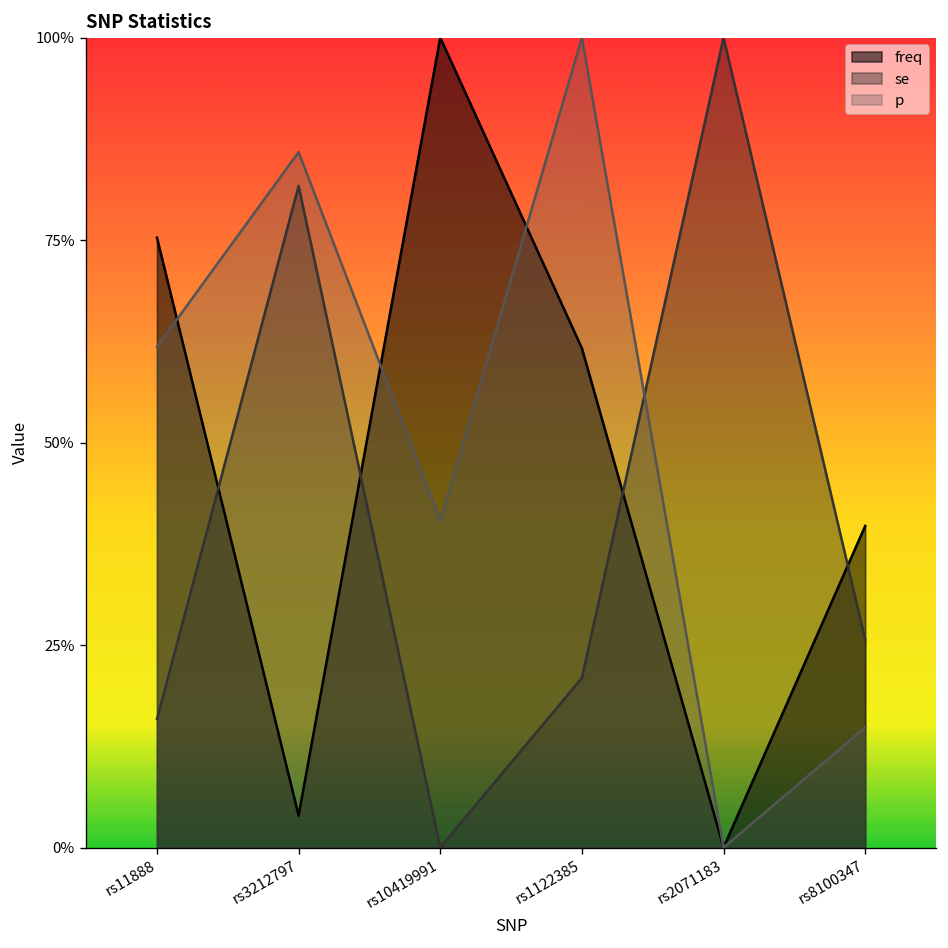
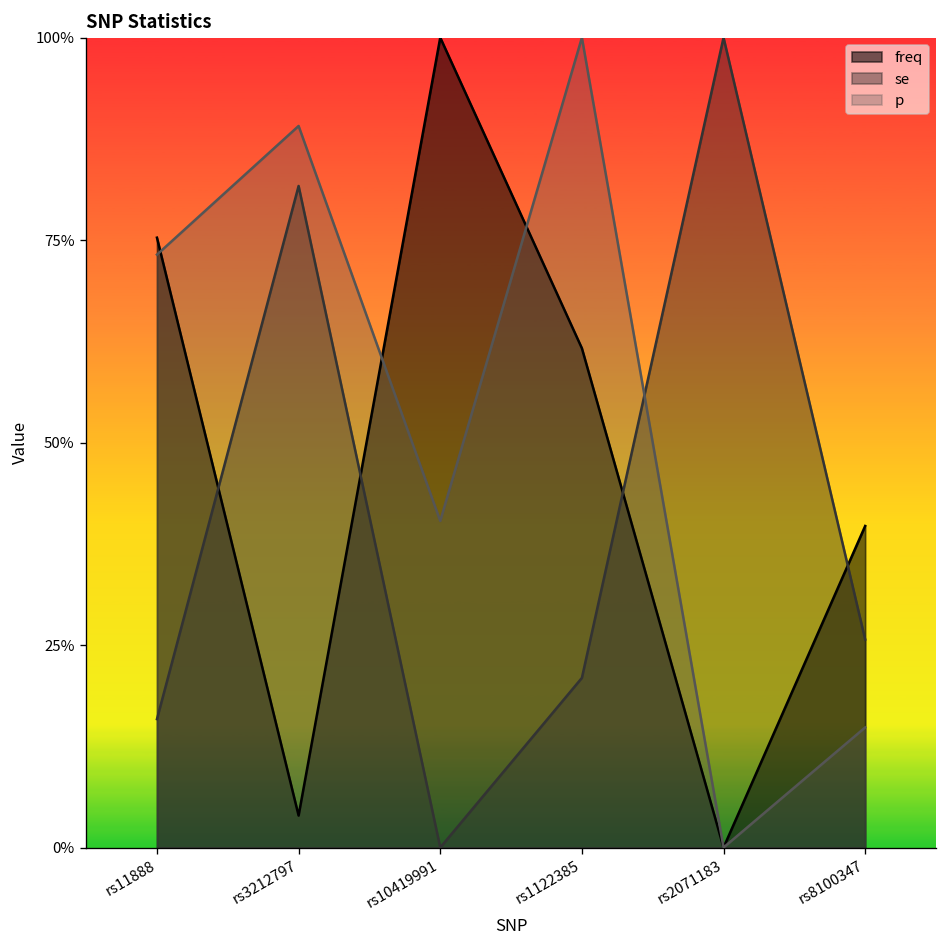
  {
    "p": {
-     "rs11888": "62%",
-     "rs3212797": "86%",
+     "rs11888": "73%",
+     "rs3212797": "89%",
      "rs10419991": "40%",
      "rs1122385": "100%",
      "rs8100347": "15%"
    }
  }
